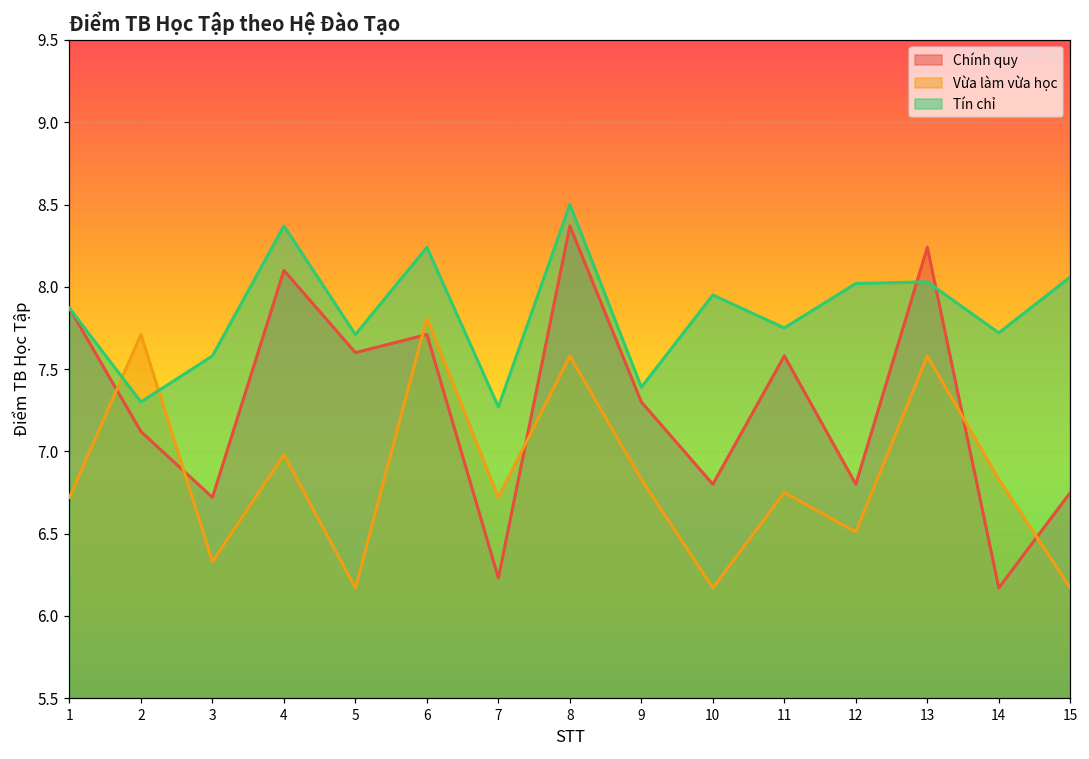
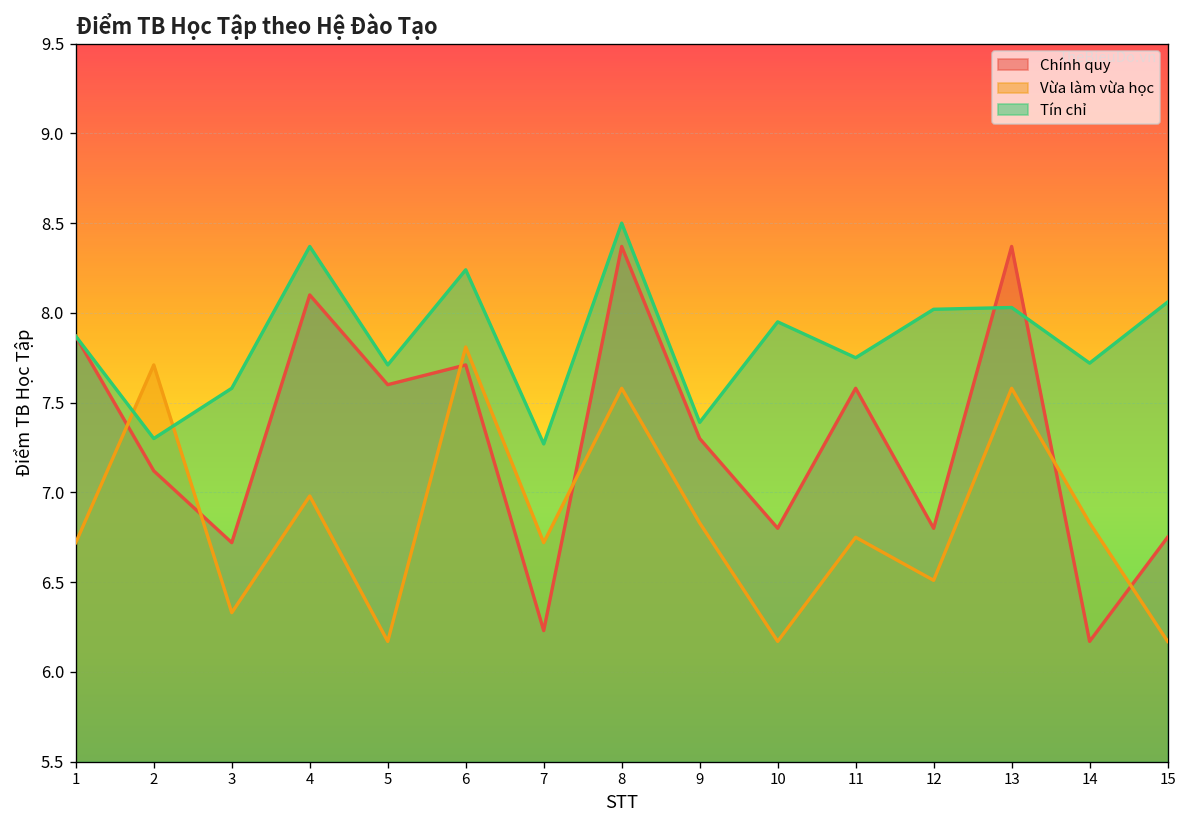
  {
    "Chính quy": {
      "2": 7.12,
      "3": 6.72,
      "4": 8.10,
      "5": 7.60,
      "6": 7.71,
      "7": 6.23,
      "8": 8.37,
      "9": 7.30,
      "10": 6.80,
      "11": 7.58,
      "12": 6.80,
-     "13": 8.24,
+     "13": 8.37,
      "14": 6.17,
      "15": 6.75
    },
    "Vừa làm vừa học": {
      "1": 6.72,
      "2": 7.71,
      "3": 6.33,
      "4": 6.98,
      "5": 6.17,
      "6": 7.81,
      "7": 6.72,
      "8": 7.58,
      "9": 6.83,
      "10": 6.17,
      "11": 6.75,
      "12": 6.51,
      "13": 7.58,
      "14": 6.83,
      "15": 6.17
    },
    "Tín chỉ": {
      "2": 7.30,
      "3": 7.58,
      "4": 8.37,
      "5": 7.71,
      "6": 8.24,
      "7": 7.27,
      "8": 8.50,
      "9": 7.39,
      "10": 7.95,
      "11": 7.75,
      "12": 8.02,
      "13": 8.03,
      "14": 7.72,
      "15": 8.06
    }
  }
